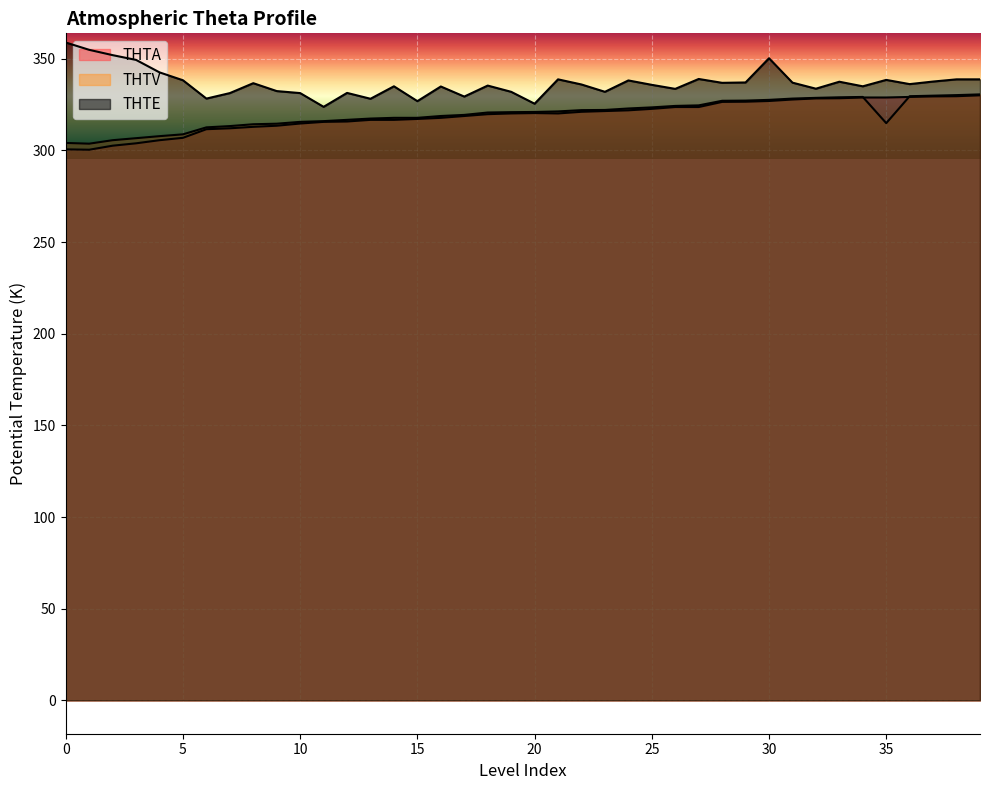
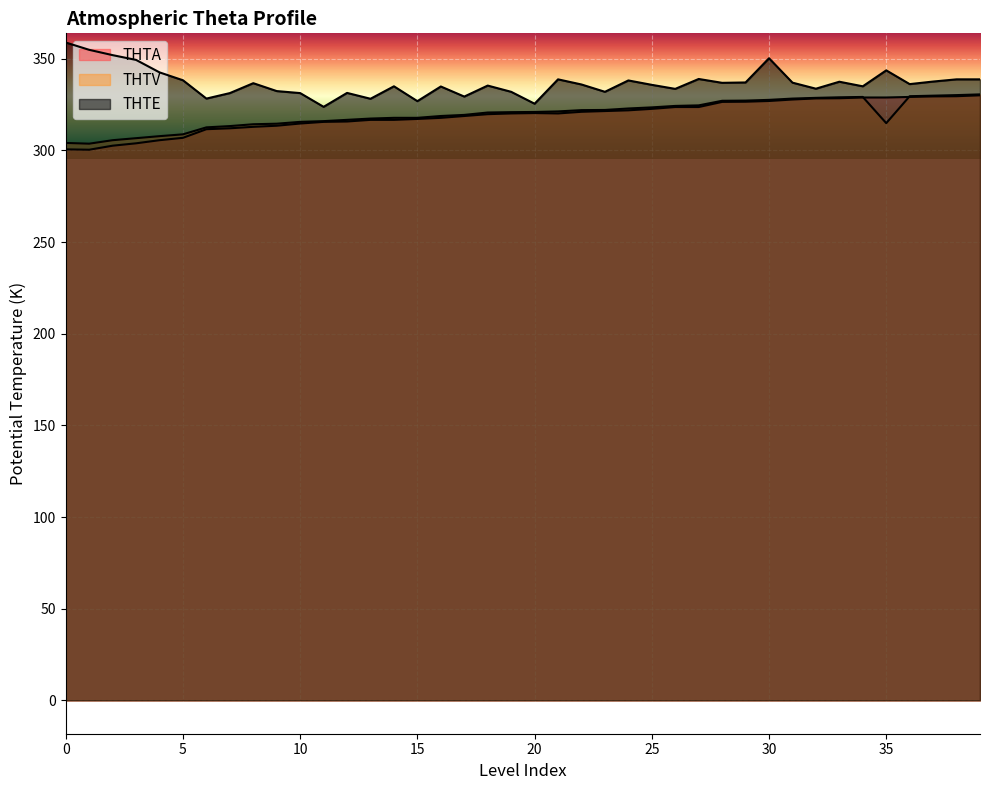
  {
    "THTA": {
      "0": 301,
      "5": 307,
      "35": 329
    },
    "THTV": {
      "0": 304,
      "5": 309,
      "35": 315
    },
    "THTE": {
      "0": 359,
      "5": 338,
      "10": 331,
      "15": 327,
      "20": 326,
      "25": 336,
      "30": 350,
-     "35": 339
+     "35": 344
    }
  }
